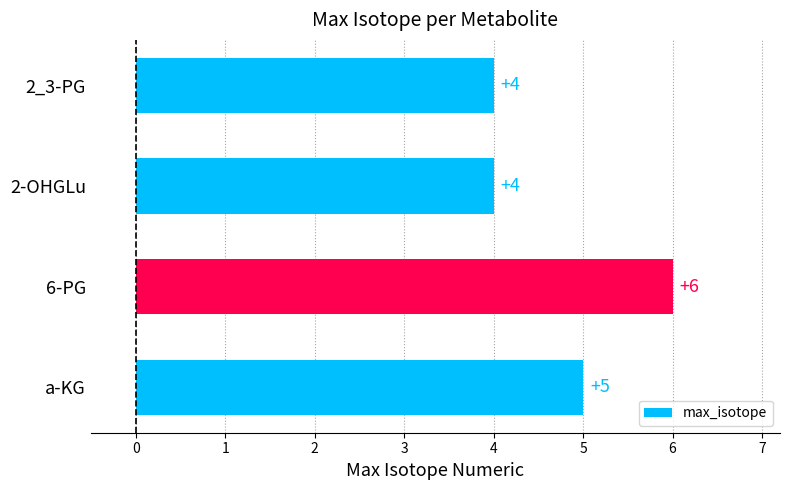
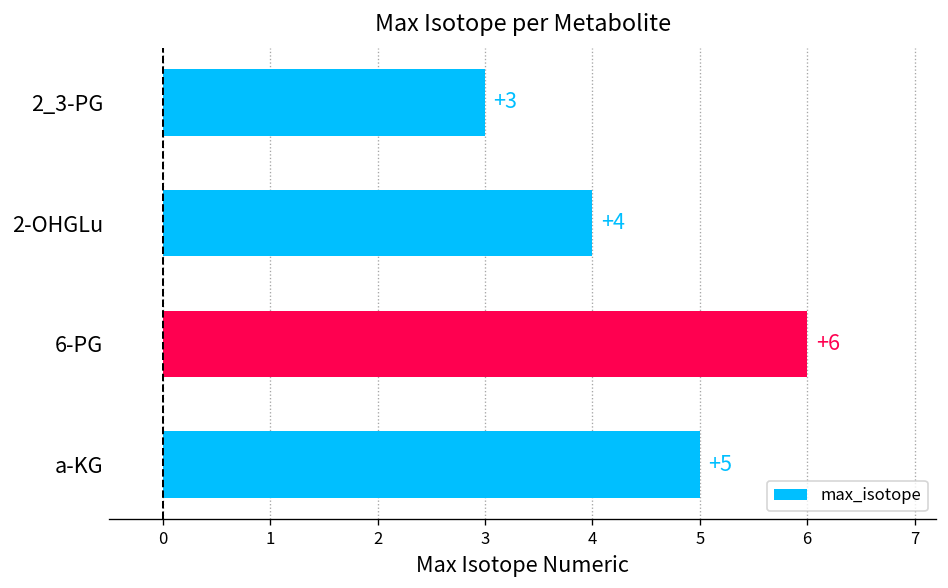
  {
-   "2_3-PG": "+4",
+   "2_3-PG": "+3",
    "2-OHGLu": "+4",
    "6-PG": "+6",
    "a-KG": "+5"
  }
